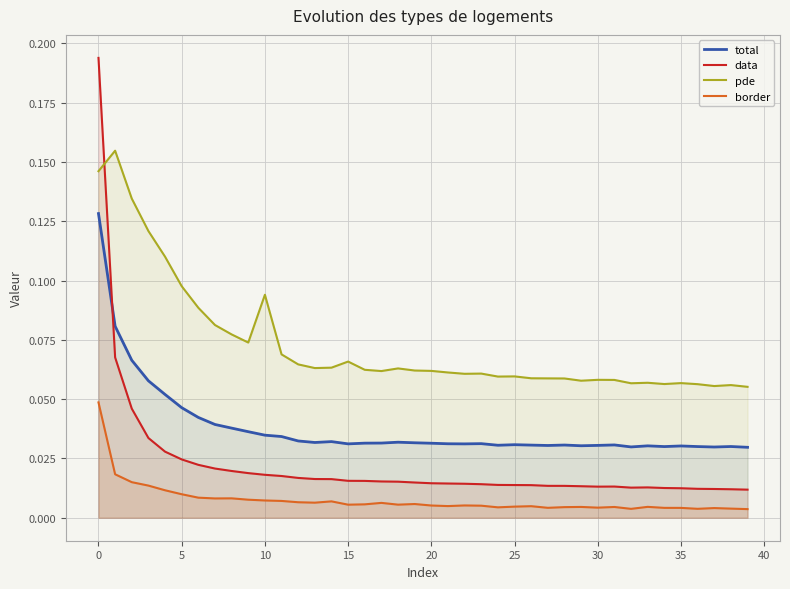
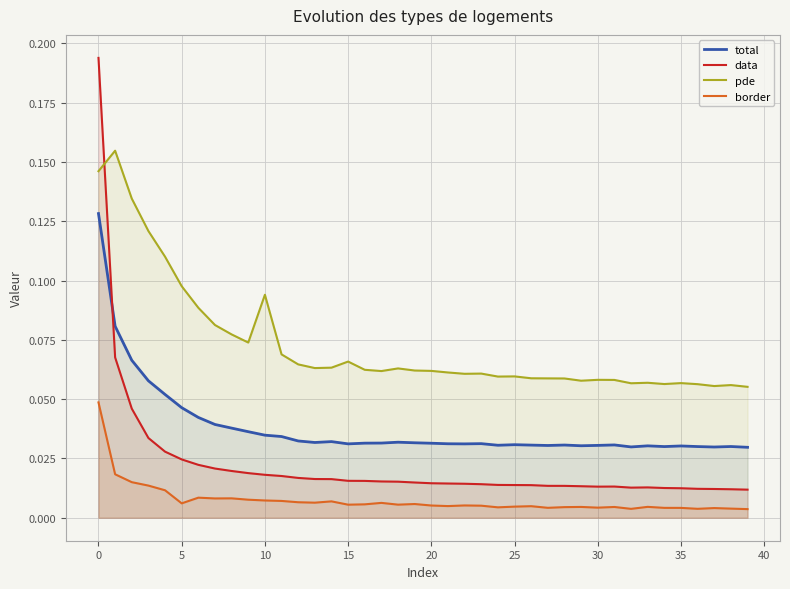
  {
    "total": {
      "0": 0.128,
      "5": 0.046,
      "10": 0.035,
      "15": 0.031,
      "20": 0.031,
      "25": 0.031,
      "30": 0.030,
      "35": 0.030
    },
    "data": {
      "0": 0.194,
      "5": 0.025,
      "10": 0.018,
      "15": 0.016,
      "20": 0.015,
      "25": 0.014,
      "30": 0.013,
      "35": 0.012
    },
    "pde": {
      "0": 0.146,
      "5": 0.098,
      "10": 0.094,
      "15": 0.066,
      "20": 0.062,
      "25": 0.060,
      "30": 0.058,
      "35": 0.057
    },
    "border": {
      "0": 0.049,
-     "5": 0.010,
+     "5": 0.006,
      "10": 0.007,
      "15": 0.006,
      "20": 0.005,
      "25": 0.005,
      "30": 0.004,
      "35": 0.004
    }
  }
